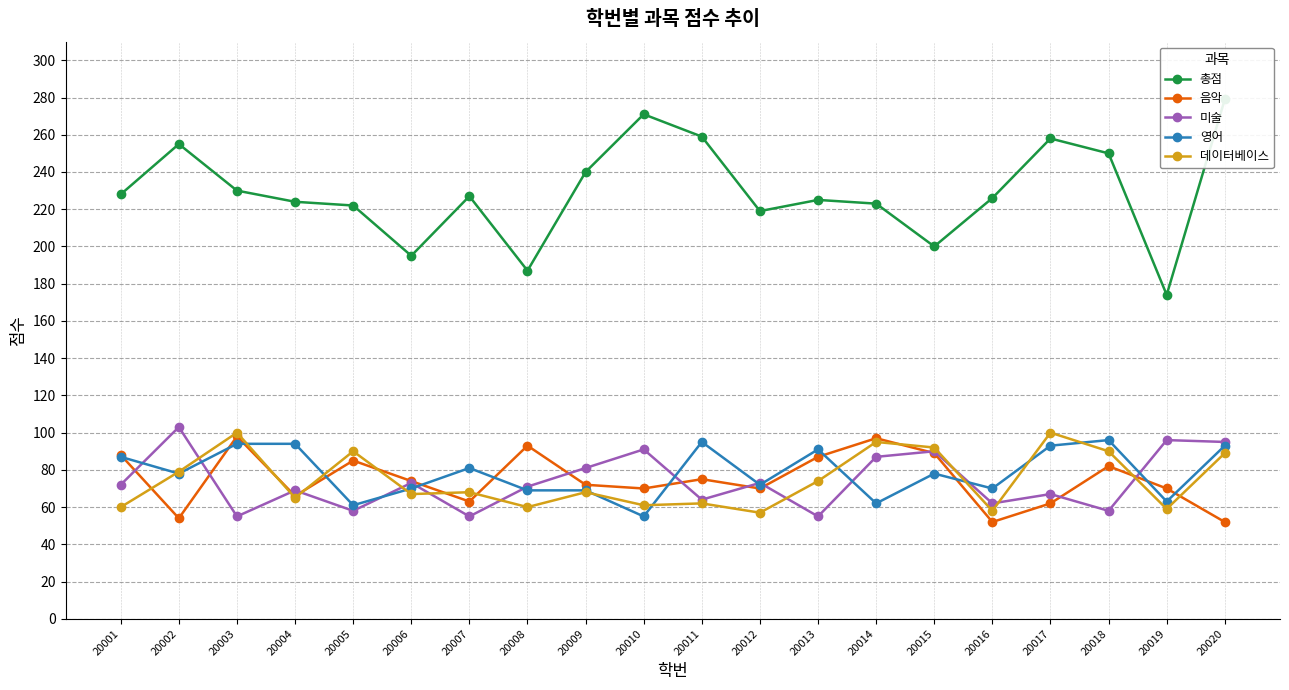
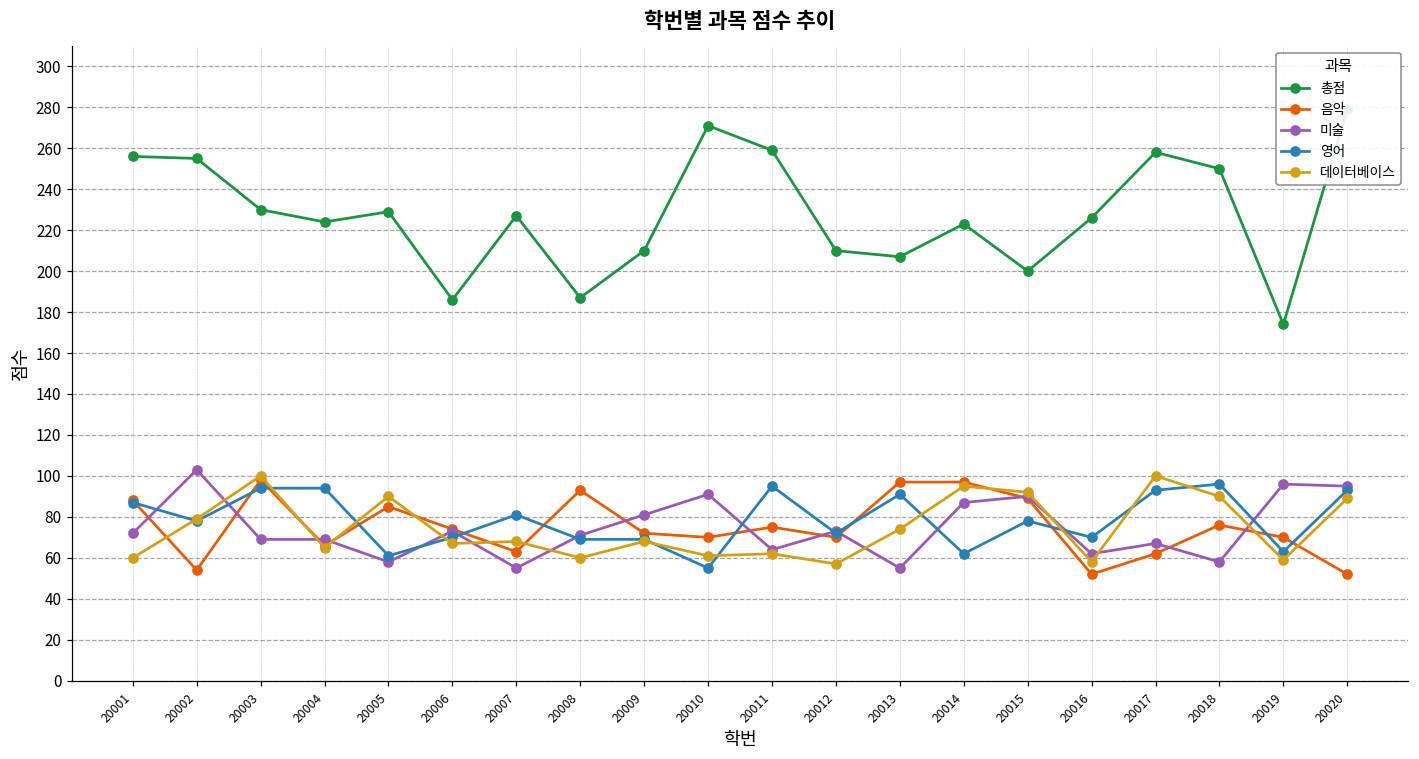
  {
    "총점": {
-     "20001": 228,
+     "20001": 256,
      "20002": 255,
      "20003": 230,
      "20004": 224,
-     "20005": 222,
-     "20006": 195,
+     "20005": 229,
+     "20006": 186,
      "20007": 227,
      "20008": 187,
-     "20009": 240,
+     "20009": 210,
      "20010": 271,
      "20011": 259,
-     "20012": 219,
-     "20013": 225,
+     "20012": 210,
+     "20013": 207,
      "20014": 223,
      "20015": 200,
      "20016": 226,
      "20017": 258,
      "20018": 250,
      "20019": 174
    },
    "음악": {
      "20002": 54,
      "20003": 98,
      "20005": 85,
      "20007": 63,
      "20008": 93,
      "20009": 72,
      "20010": 70,
      "20011": 75,
      "20012": 70,
-     "20013": 87,
+     "20013": 97,
      "20014": 97,
      "20016": 52,
      "20017": 62,
-     "20018": 82,
+     "20018": 76,
      "20019": 70,
      "20020": 52
    },
    "미술": {
      "20001": 72,
      "20002": 103,
-     "20003": 55,
+     "20003": 69,
      "20004": 69,
      "20005": 58,
      "20007": 55,
      "20008": 71,
      "20009": 81,
      "20010": 91,
      "20011": 64,
      "20013": 55,
      "20014": 87,
      "20016": 62,
      "20017": 67,
      "20018": 58,
      "20019": 96,
      "20020": 95
    },
    "영어": {
      "20003": 94,
      "20004": 94,
      "20005": 61,
      "20006": 70,
      "20007": 81,
      "20008": 69,
      "20010": 55,
      "20011": 95,
      "20013": 91,
      "20014": 62,
      "20015": 78,
      "20016": 70,
      "20017": 93,
      "20018": 96,
      "20019": 63,
      "20020": 93
    },
    "데이터베이스": {
      "20001": 60,
      "20003": 100,
      "20005": 90,
      "20006": 67,
      "20007": 68,
      "20008": 60,
      "20010": 61,
      "20011": 62,
      "20012": 57,
      "20013": 74,
      "20014": 95,
      "20015": 92,
      "20016": 58,
      "20017": 100,
      "20018": 90,
      "20019": 59,
      "20020": 89
    }
  }
